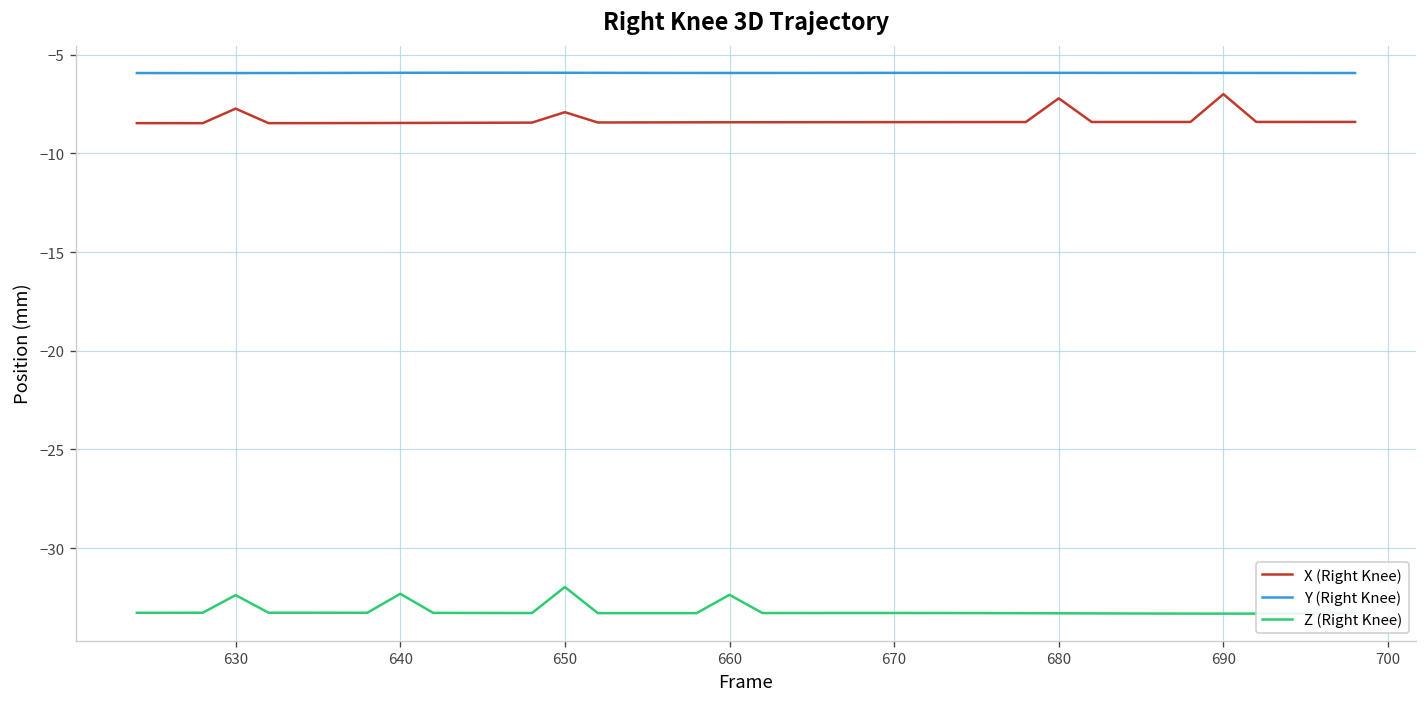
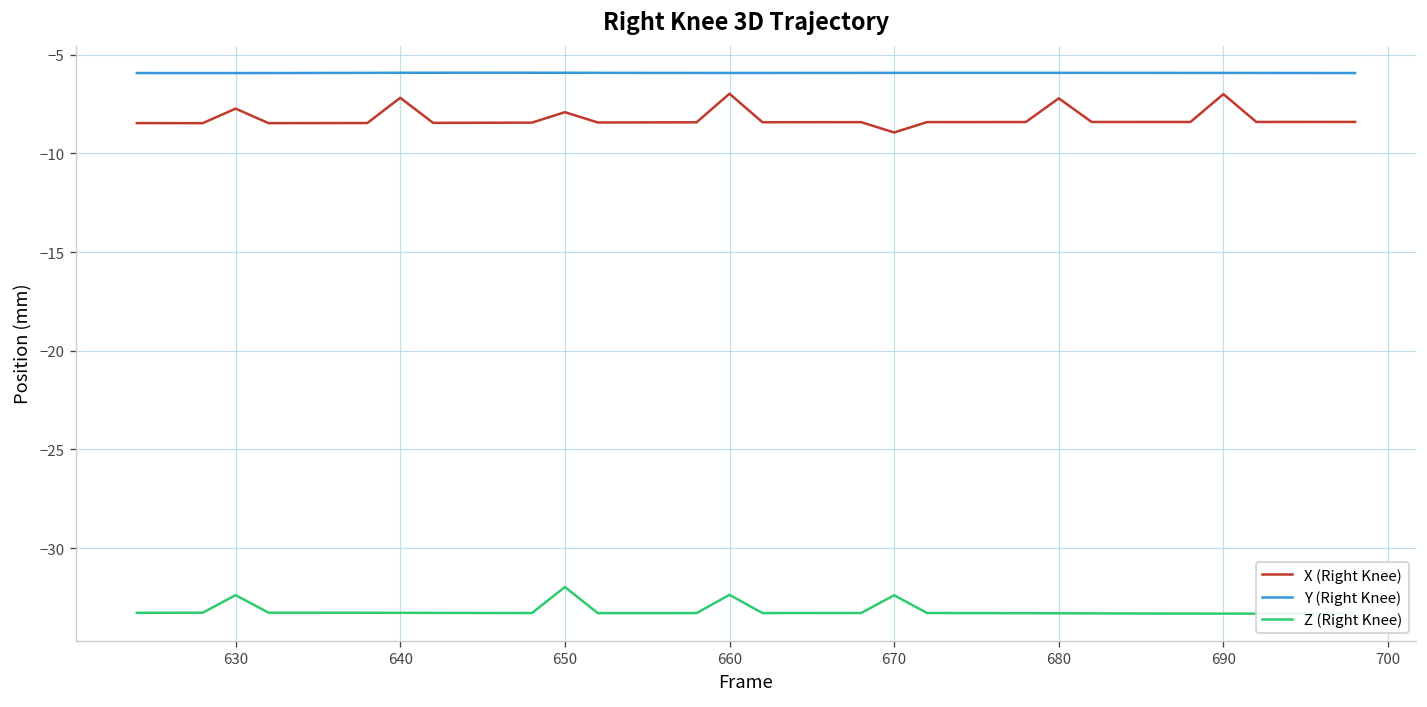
  {
    "X (Right Knee)": {
      "630": -7.7,
-     "640": -8.5,
+     "640": -7.2,
      "650": -7.9,
-     "660": -8.4,
-     "670": -8.4,
+     "660": -7.0,
+     "670": -8.9,
      "680": -7.2,
      "690": -7.0
    },
    "Y (Right Knee)": {
      "630": -5.9,
      "640": -5.9,
      "650": -5.9,
      "660": -5.9,
      "670": -5.9,
      "680": -5.9,
      "690": -5.9
    },
    "Z (Right Knee)": {
      "630": -32.4,
-     "640": -32.3,
+     "640": -33.3,
      "650": -32.0,
      "660": -32.4,
-     "670": -33.3,
+     "670": -32.4,
      "680": -33.3,
      "690": -33.3
    }
  }
